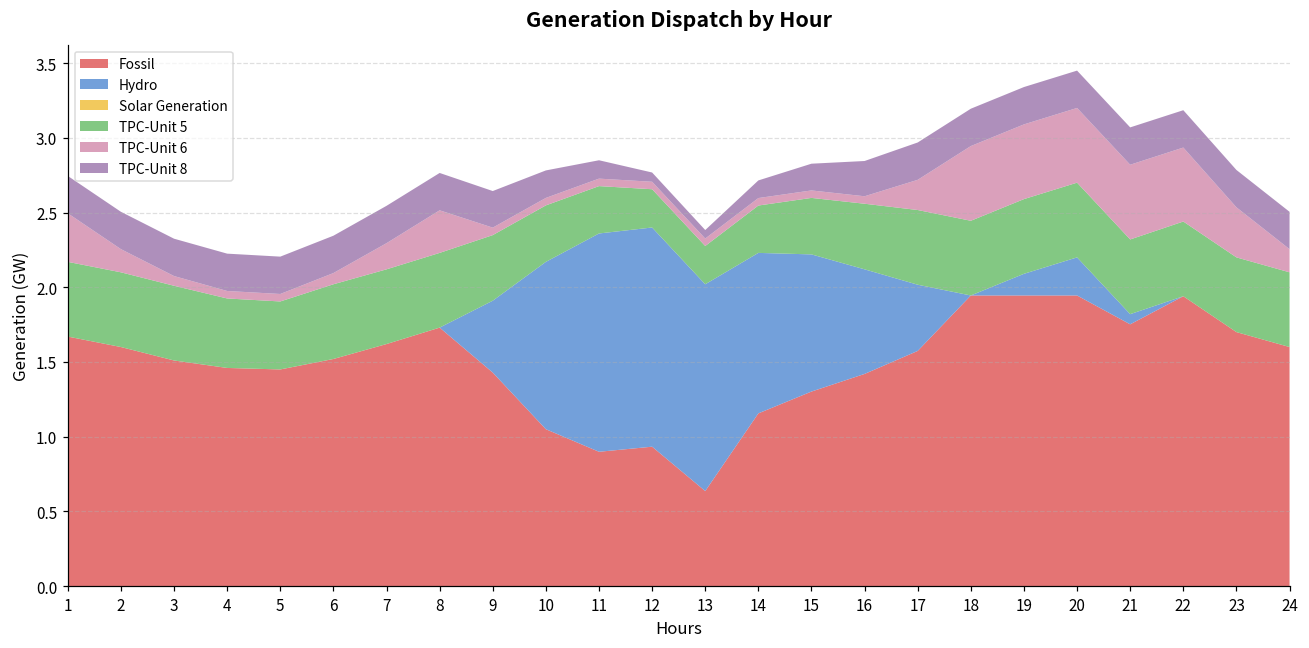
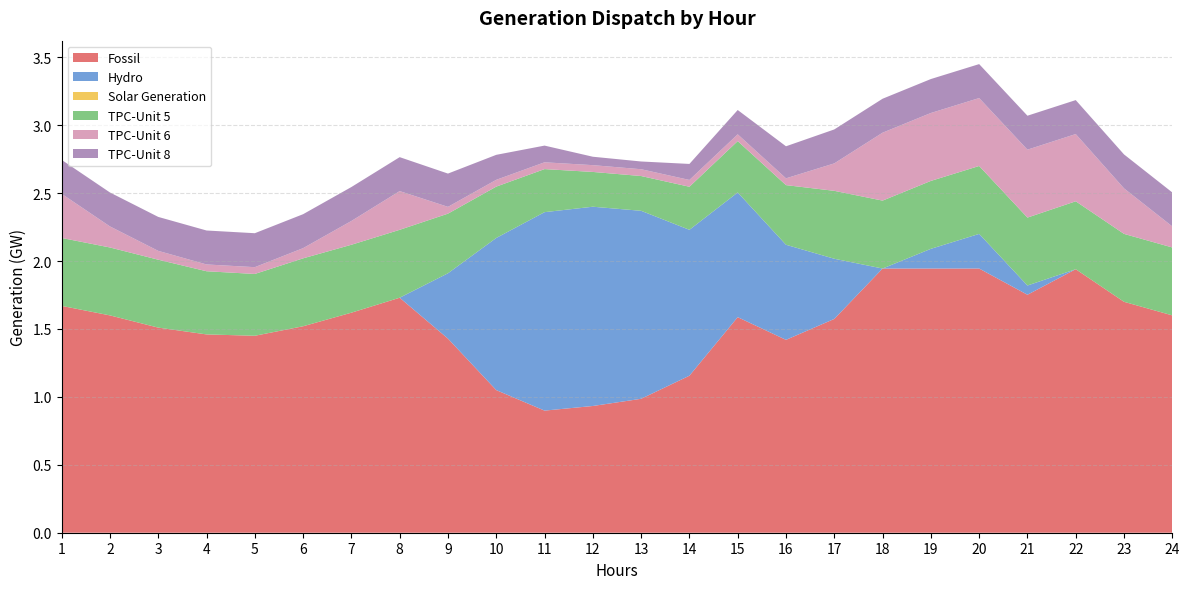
  {
    "Fossil": {
      "9": 1.43,
      "10": 1.05,
      "11": 0.90,
      "12": 0.93,
-     "13": 0.64,
+     "13": 0.99,
      "14": 1.16,
-     "15": 1.30,
+     "15": 1.59,
      "16": 1.42,
      "17": 1.57,
      "19": 1.95,
      "20": 1.95,
      "21": 1.75
    },
    "Solar Generation": {
      "10": 1.12,
      "12": 1.47,
      "13": 1.38,
      "14": 1.07
    },
    "TPC-Unit 5": {
      "1": 0.50,
      "2": 0.50,
      "3": 0.50,
      "4": 0.47,
      "5": 0.46,
      "6": 0.50,
      "7": 0.50,
      "8": 0.50,
      "9": 0.44,
      "10": 0.38,
      "11": 0.32,
      "12": 0.26,
      "13": 0.26,
      "14": 0.32,
      "15": 0.38,
      "16": 0.44,
      "17": 0.50,
      "18": 0.50,
      "19": 0.50,
      "20": 0.50,
      "21": 0.50,
      "22": 0.50,
      "23": 0.50,
      "24": 0.50
    }
  }
